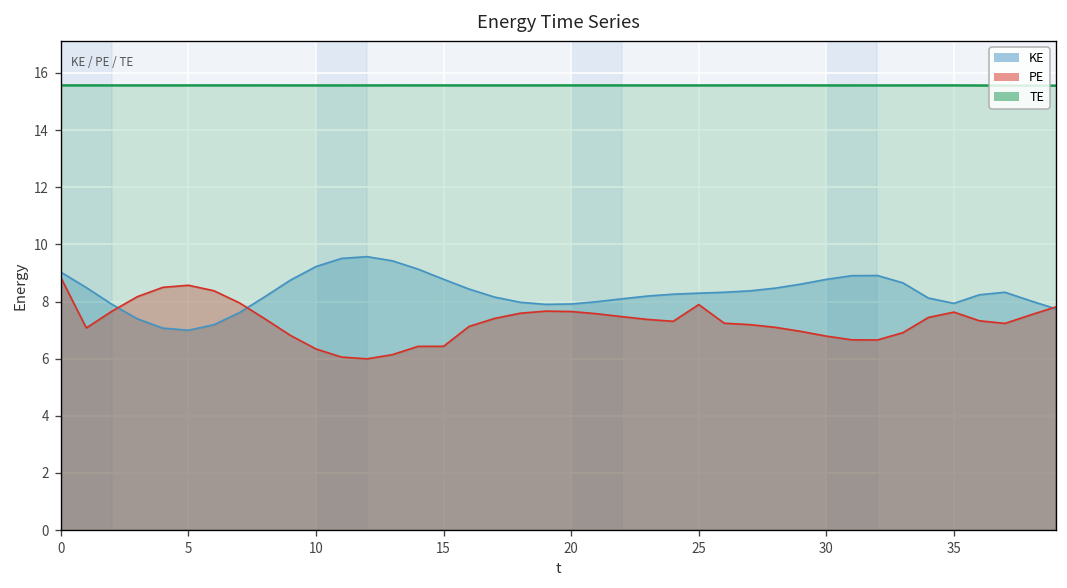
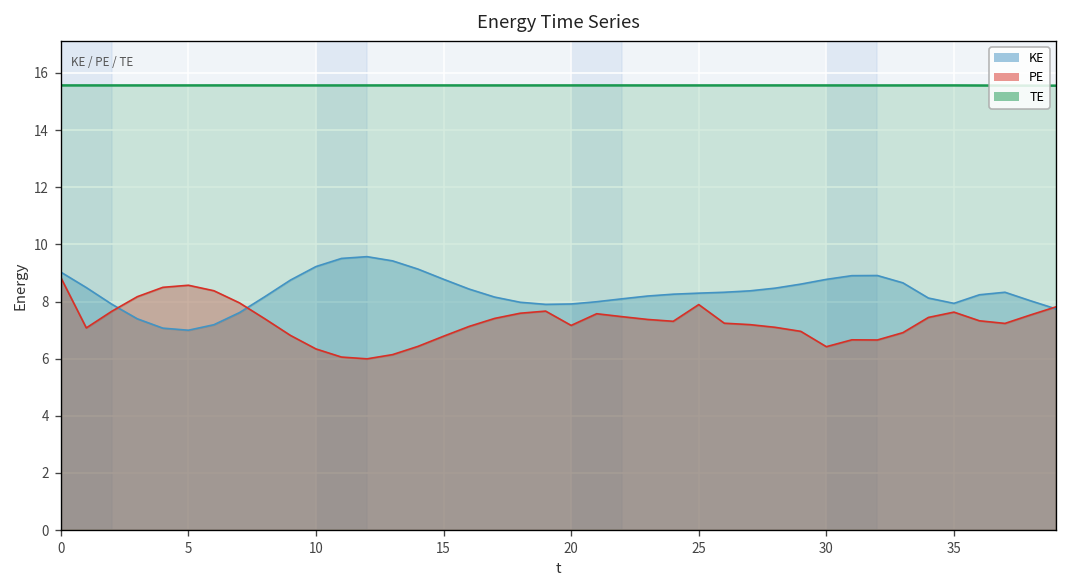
  {
    "PE": {
      "0": 8.8,
      "5": 8.6,
      "10": 6.3,
-     "15": 6.4,
-     "20": 7.7,
+     "15": 6.8,
+     "20": 7.2,
      "25": 7.9,
-     "30": 6.8,
+     "30": 6.4,
      "35": 7.6
    }
  }
